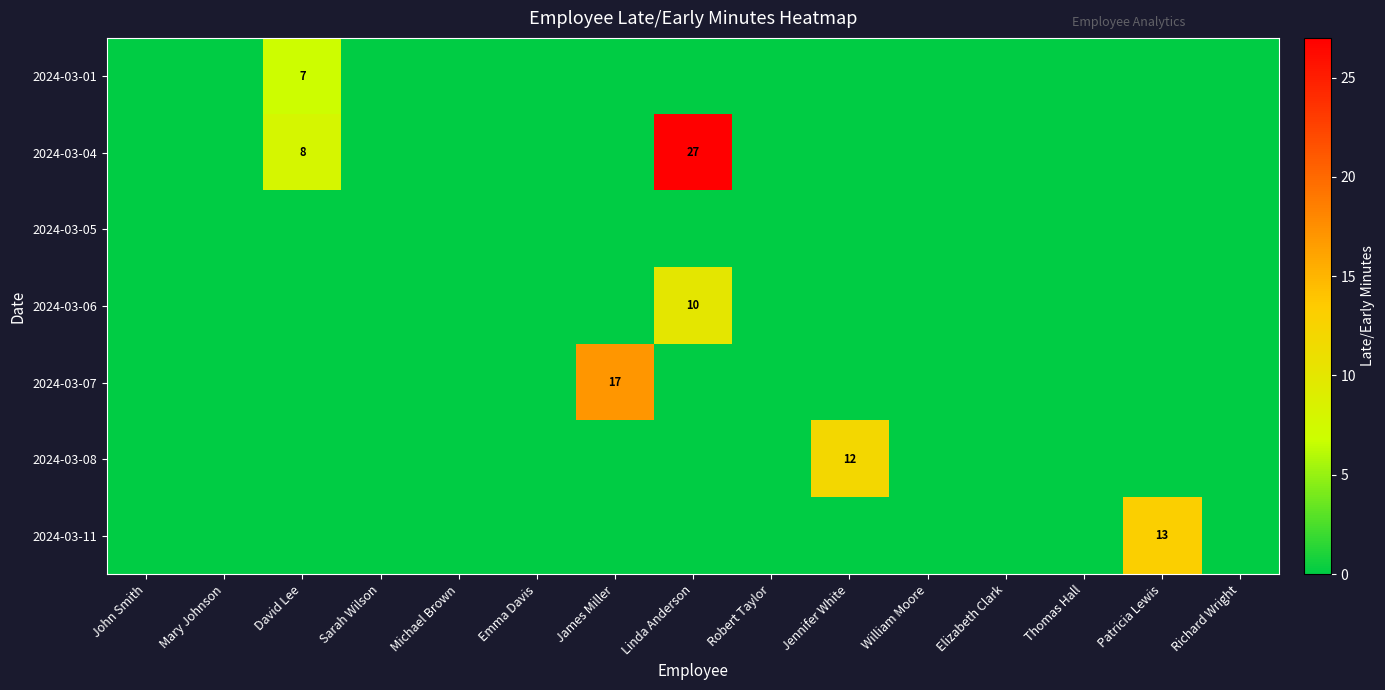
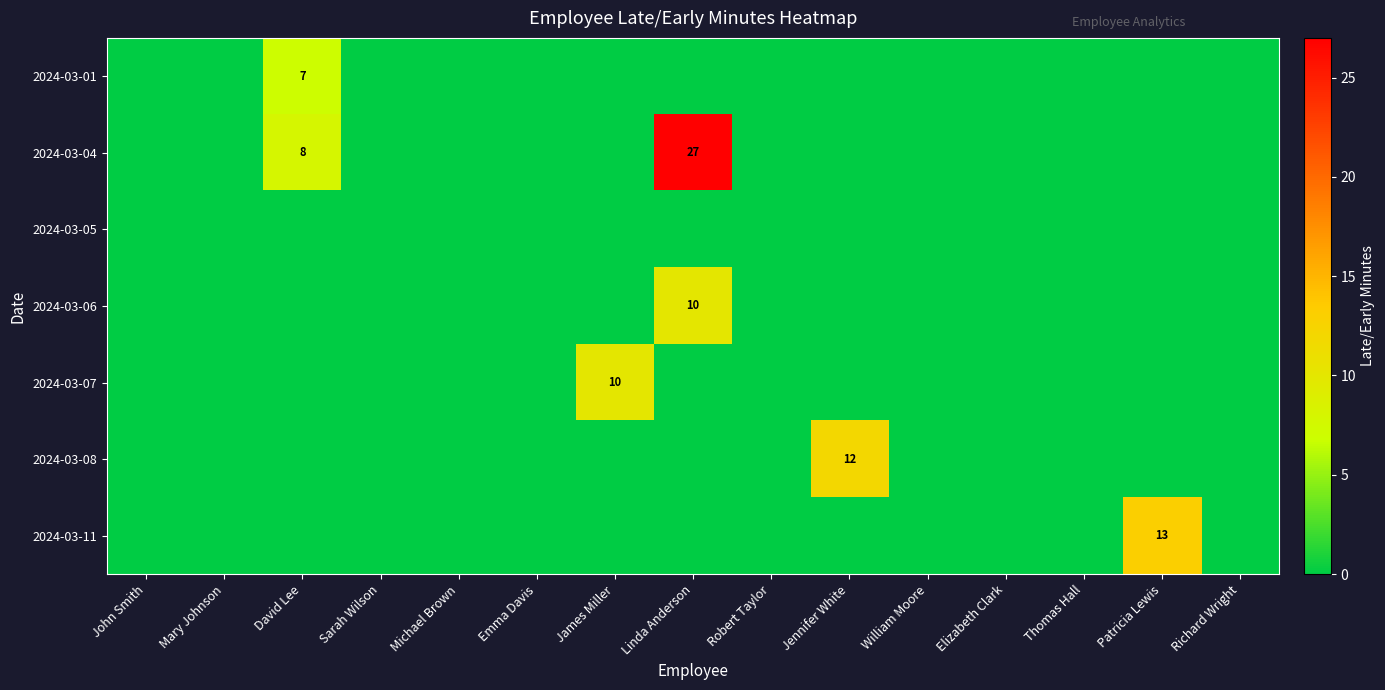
  {
    "2024-03-01": {
      "David Lee": 7
    },
    "2024-03-04": {
      "David Lee": 8,
      "Linda Anderson": 27
    },
    "2024-03-06": {
      "Linda Anderson": 10
    },
    "2024-03-07": {
-     "James Miller": 17
+     "James Miller": 10
    },
    "2024-03-08": {
      "Jennifer White": 12
    },
    "2024-03-11": {
      "Patricia Lewis": 13
    }
  }
